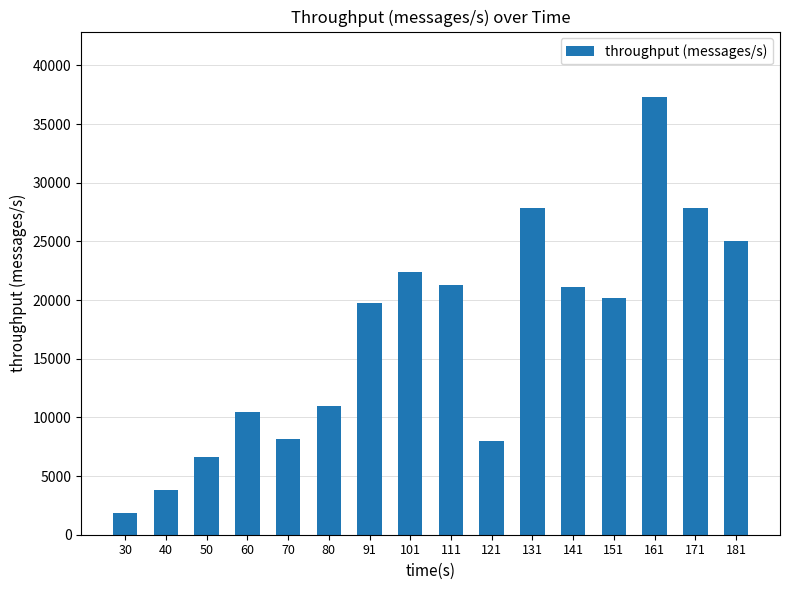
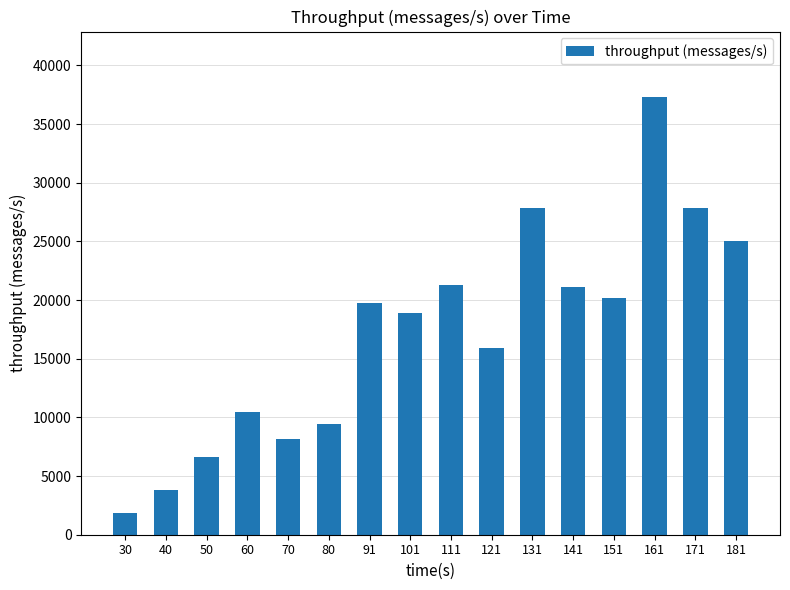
  {
    "30": 1800,
    "40": 3800,
    "50": 6600,
    "60": 10500,
    "70": 8100,
-   "80": 11000,
+   "80": 9400,
    "91": 19700,
-   "101": 22400,
+   "101": 18900,
    "111": 21300,
-   "121": 8000,
+   "121": 15900,
    "131": 27900,
    "141": 21100,
    "151": 20200,
    "161": 37300,
    "171": 27800,
    "181": 25000
  }
